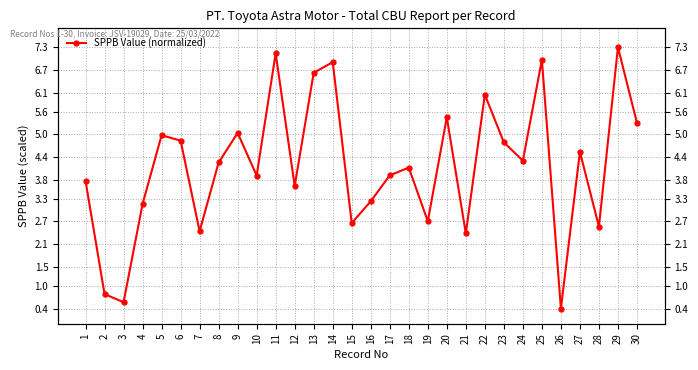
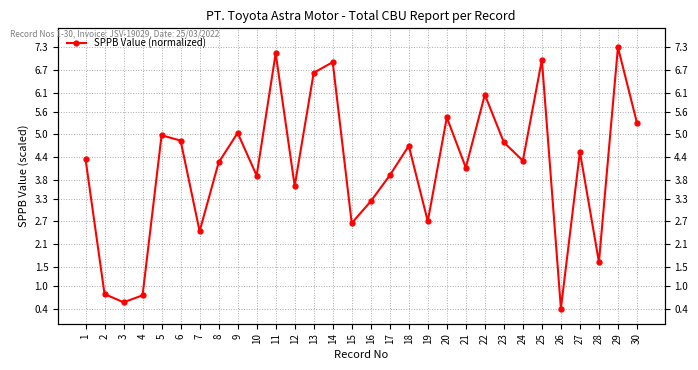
  {
-   "1": 3.8,
+   "1": 4.3,
    "2": 0.8,
    "3": 0.6,
-   "4": 3.2,
+   "4": 0.7,
    "5": 5.0,
    "6": 4.8,
    "7": 2.4,
    "8": 4.3,
    "9": 5.0,
    "10": 3.9,
    "11": 7.1,
    "12": 3.6,
    "13": 6.6,
    "14": 6.9,
    "15": 2.7,
    "16": 3.2,
    "17": 3.9,
-   "18": 4.1,
+   "18": 4.7,
    "19": 2.7,
    "20": 5.4,
-   "21": 2.4,
+   "21": 4.1,
    "22": 6.0,
    "23": 4.8,
    "24": 4.3,
    "25": 7.0,
    "26": 0.4,
    "27": 4.5,
-   "28": 2.6,
+   "28": 1.6,
    "29": 7.3,
    "30": 5.3
  }
